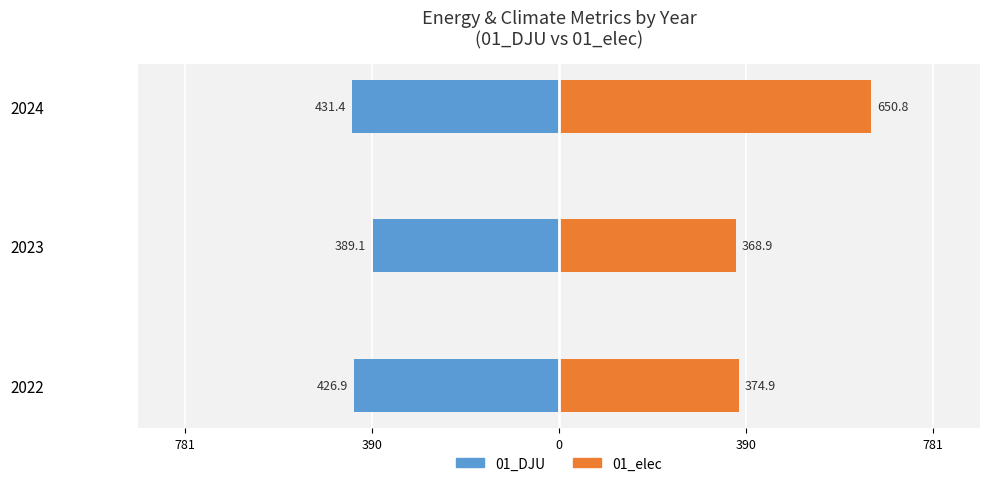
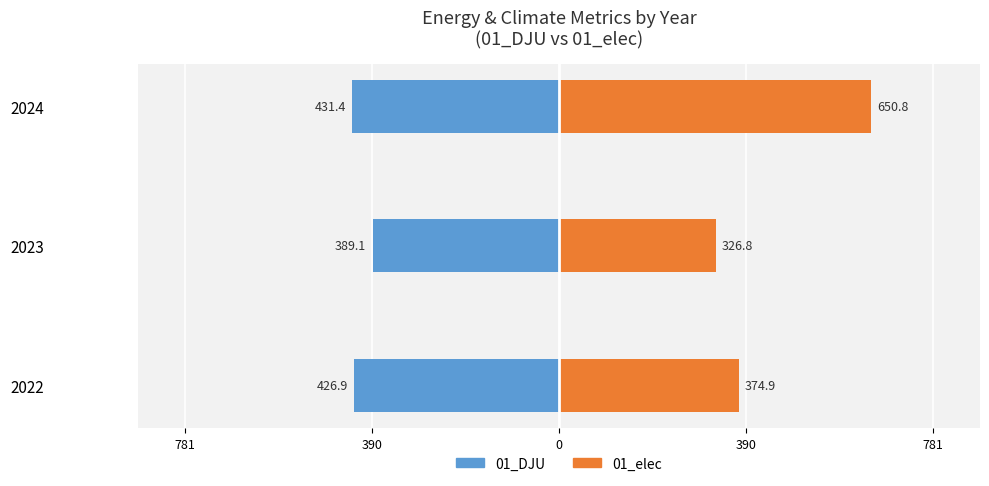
  {
    "01_elec": {
      "2024": 650.8,
-     "2023": 368.9,
+     "2023": 326.8,
      "2022": 374.9
    }
  }
